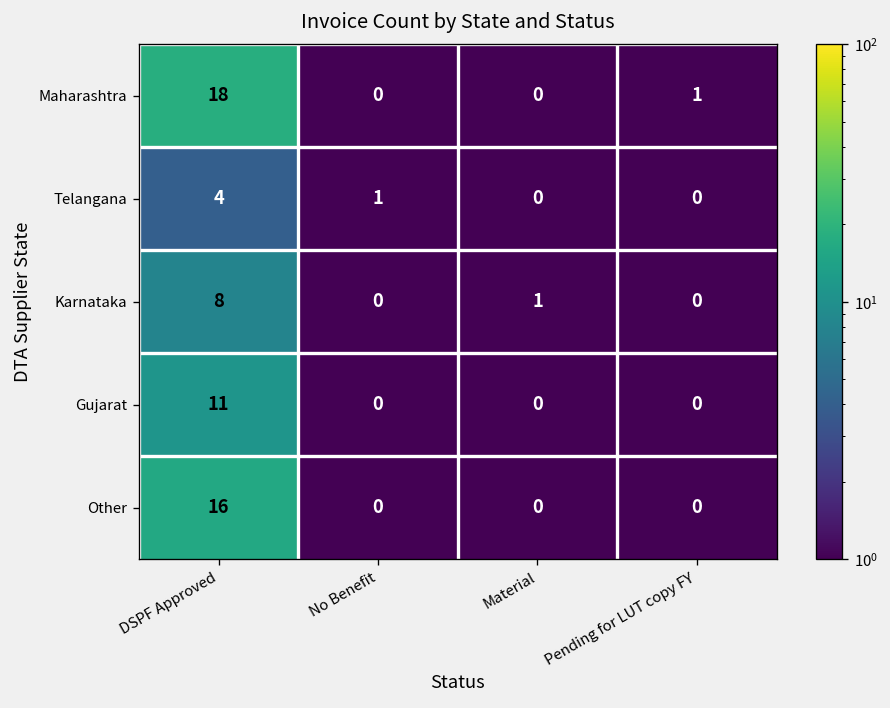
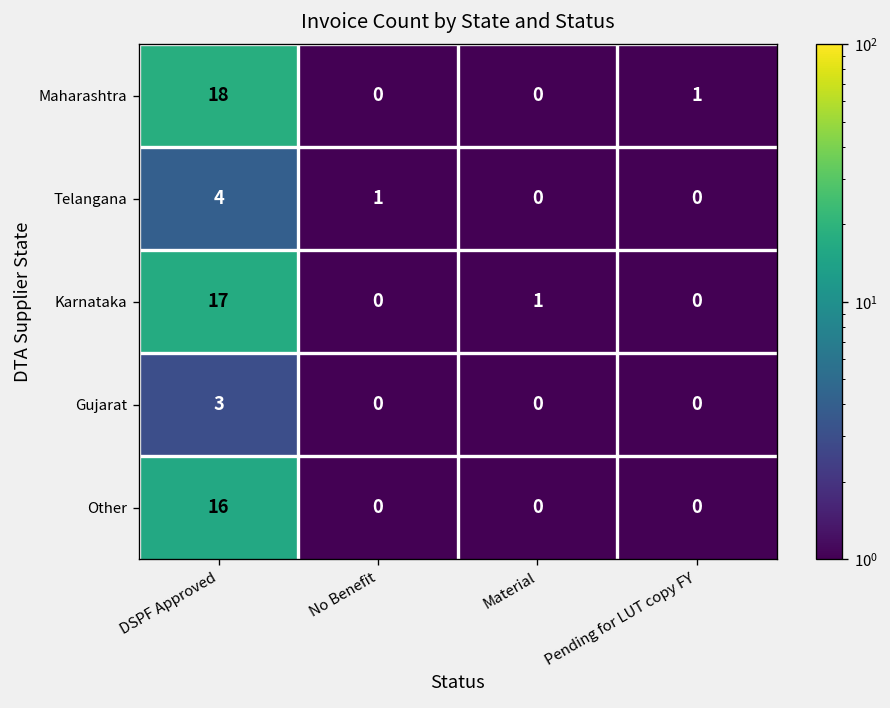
  {
    "Maharashtra": {
      "DSPF Approved": 18,
      "No Benefit": 0,
      "Material": 0,
      "Pending for LUT copy FY": 1
    },
    "Telangana": {
      "DSPF Approved": 4,
      "No Benefit": 1,
      "Material": 0,
      "Pending for LUT copy FY": 0
    },
    "Karnataka": {
-     "DSPF Approved": 8,
+     "DSPF Approved": 17,
      "No Benefit": 0,
      "Material": 1,
      "Pending for LUT copy FY": 0
    },
    "Gujarat": {
-     "DSPF Approved": 11,
+     "DSPF Approved": 3,
      "No Benefit": 0,
      "Material": 0,
      "Pending for LUT copy FY": 0
    },
    "Other": {
      "DSPF Approved": 16,
      "No Benefit": 0,
      "Material": 0,
      "Pending for LUT copy FY": 0
    }
  }
